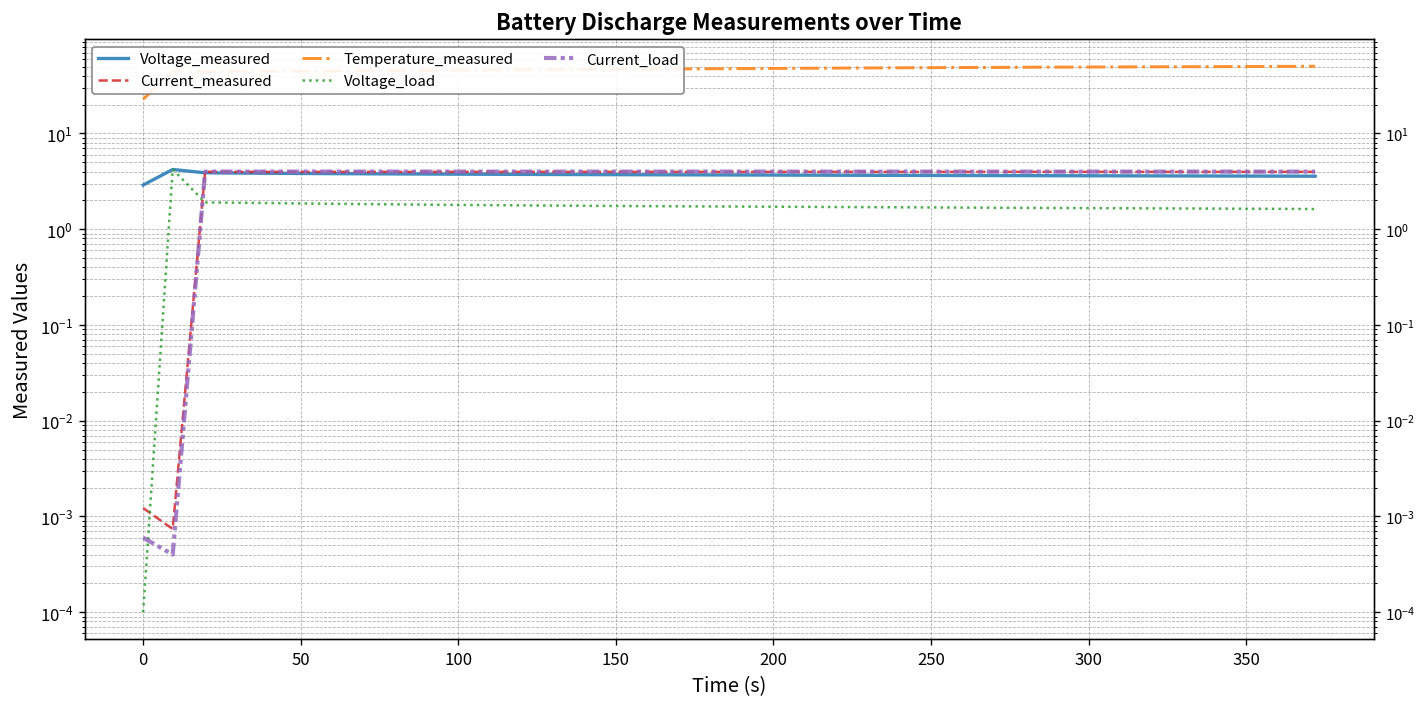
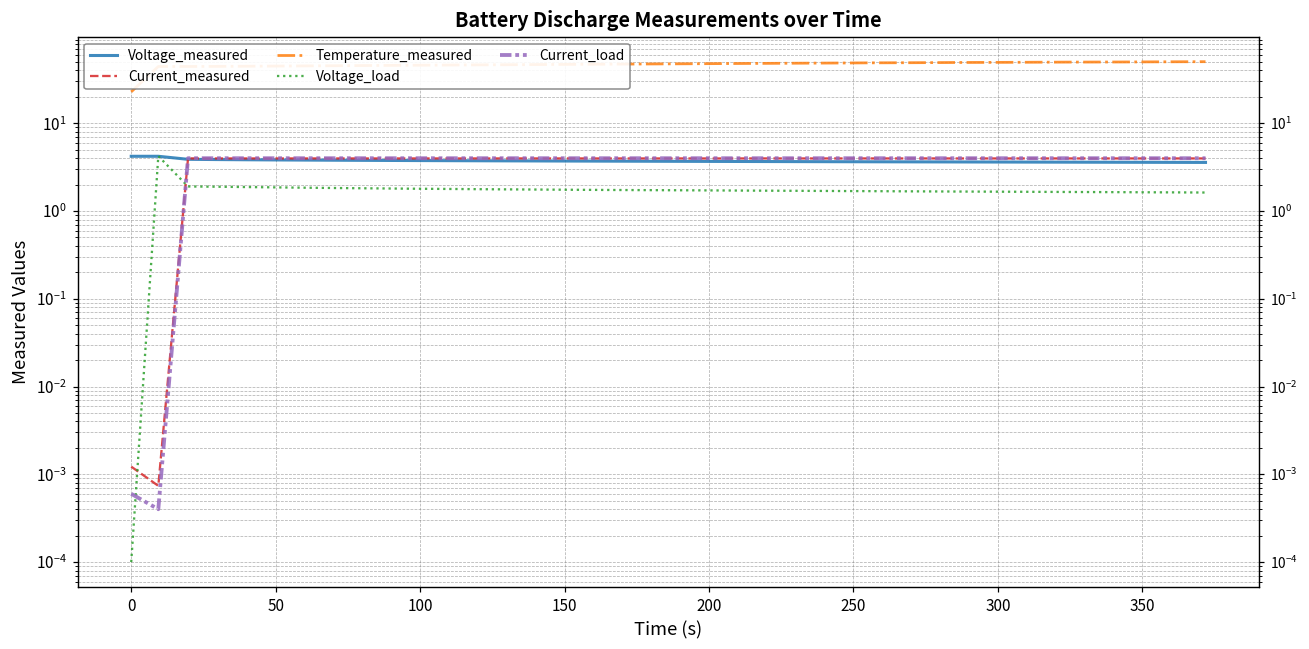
  {
    "Voltage_measured": {
-     "0": 2.9
+     "0": 4
    },
    "Current_measured": {
      "0": 0.0012
    },
    "Temperature_measured": {
      "0": 23
    },
    "Voltage_load": {
      "0": 0.00010
    },
    "Current_load": {
      "0": 0.0006
    }
  }
